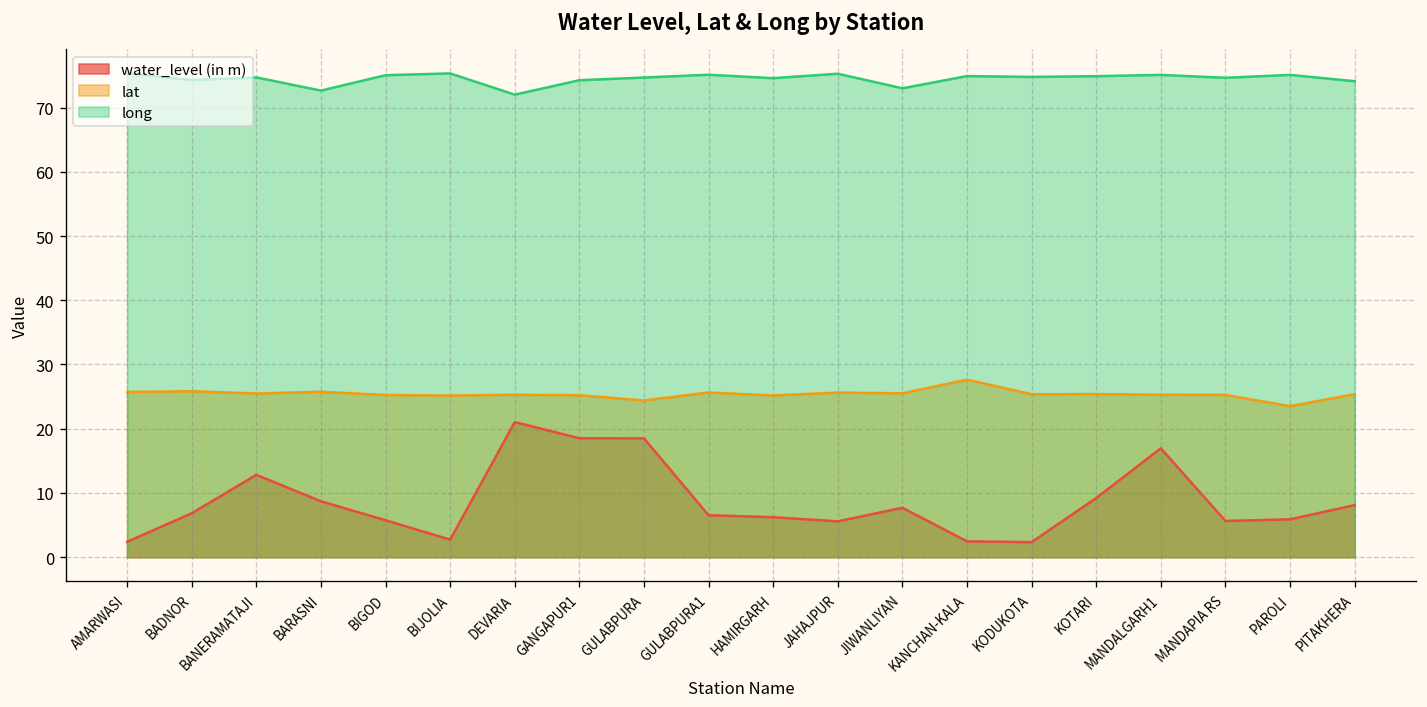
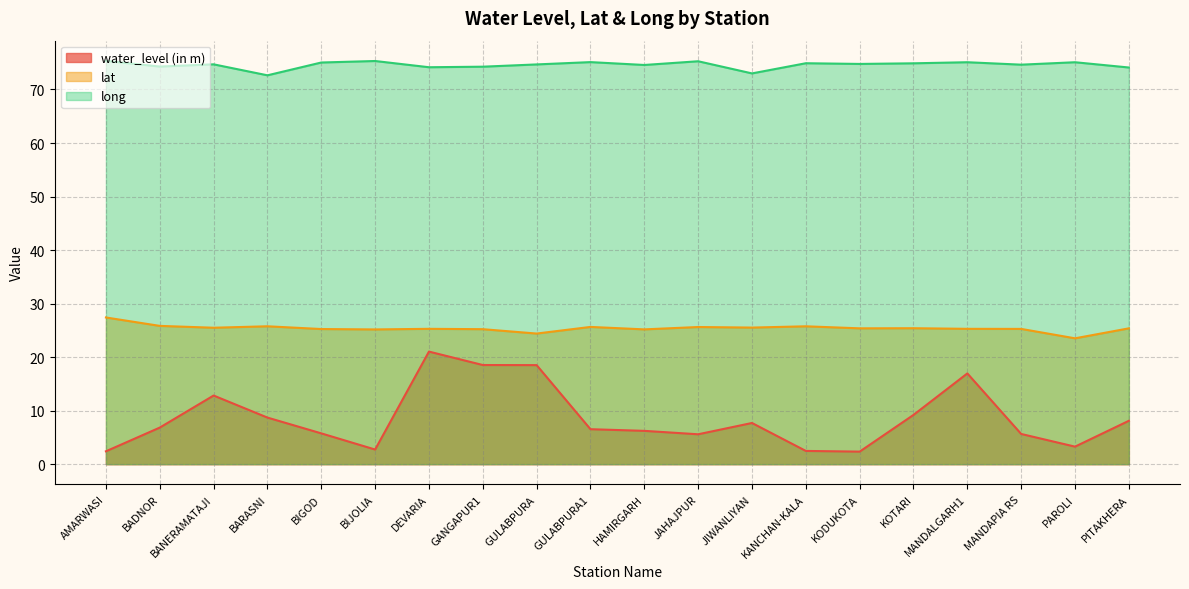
  {
    "water_level (in m)": {
      "AMARWASI": 2,
      "BADNOR": 7,
      "BANERAMATAJI": 13,
      "BARASNI": 9,
      "BIGOD": 6,
      "BIJOLIA": 3,
      "DEVARIA": 21,
      "GANGAPUR1": 19,
      "GULABPURA": 19,
      "GULABPURA1": 7,
      "HAMIRGARH": 6,
      "JAHAJPUR": 6,
      "JIWANLIYAN": 8,
      "KANCHAN-KALA": 2,
      "KODUKOTA": 2,
      "KOTARI": 9,
      "MANDALGARH1": 17,
      "MANDAPIA RS": 6,
-     "PAROLI": 6,
+     "PAROLI": 3,
      "PITAKHERA": 8
    },
    "lat": {
-     "AMARWASI": 26,
+     "AMARWASI": 27,
      "BADNOR": 26,
      "BANERAMATAJI": 25,
      "BARASNI": 26,
      "BIGOD": 25,
      "BIJOLIA": 25,
      "DEVARIA": 25,
      "GANGAPUR1": 25,
      "GULABPURA": 24,
      "GULABPURA1": 26,
      "HAMIRGARH": 25,
      "JAHAJPUR": 26,
      "JIWANLIYAN": 26,
-     "KANCHAN-KALA": 28,
+     "KANCHAN-KALA": 26,
      "KODUKOTA": 25,
      "KOTARI": 25,
      "MANDALGARH1": 25,
      "MANDAPIA RS": 25,
      "PAROLI": 24,
      "PITAKHERA": 25
    },
    "long": {
      "BANERAMATAJI": 75,
      "BARASNI": 73,
      "BIGOD": 75,
      "BIJOLIA": 75,
-     "DEVARIA": 72,
+     "DEVARIA": 74,
      "GANGAPUR1": 74,
      "GULABPURA": 75,
      "GULABPURA1": 75,
      "HAMIRGARH": 75,
      "JAHAJPUR": 75,
      "JIWANLIYAN": 73,
      "KANCHAN-KALA": 75,
      "KODUKOTA": 75,
      "KOTARI": 75,
      "MANDALGARH1": 75,
      "MANDAPIA RS": 75,
      "PAROLI": 75,
      "PITAKHERA": 74
    }
  }
